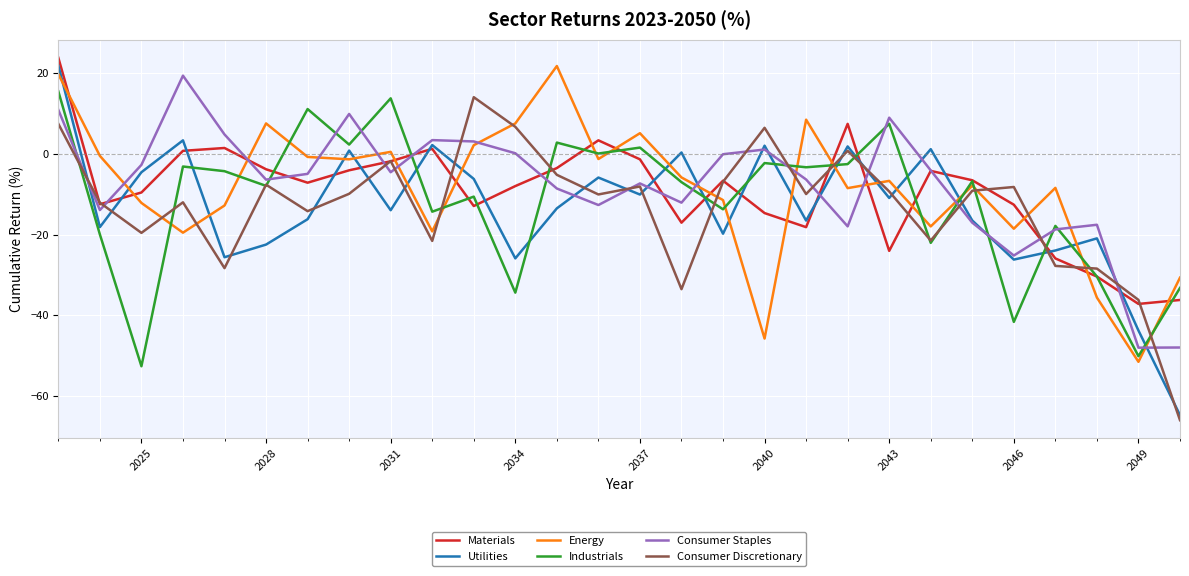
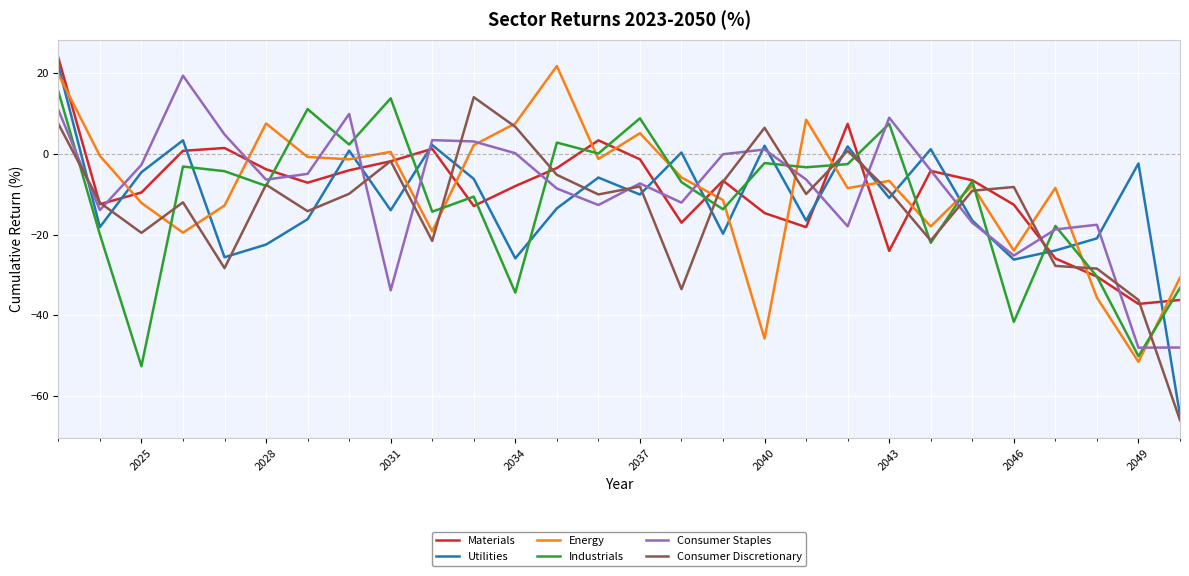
  {
    "Materials": {
      "2025": -10,
      "2028": -4,
      "2034": -8,
      "2037": -1,
      "2040": -15,
      "2043": -24,
      "2046": -13,
      "2049": -37
    },
    "Utilities": {
      "2025": -5,
      "2028": -22,
      "2031": -14,
      "2034": -26,
      "2037": -10,
      "2040": 2,
      "2043": -11,
      "2046": -26,
-     "2049": -44
+     "2049": -2
    },
    "Energy": {
      "2025": -12,
      "2028": 8,
      "2031": 0,
      "2034": 7,
      "2037": 5,
      "2040": -46,
      "2043": -7,
-     "2046": -19,
+     "2046": -24,
      "2049": -52
    },
    "Industrials": {
      "2025": -53,
      "2031": 14,
      "2034": -34,
-     "2037": 2,
+     "2037": 9,
      "2040": -2,
      "2043": 7,
      "2046": -42,
      "2049": -50
    },
    "Consumer Staples": {
      "2025": -3,
      "2028": -6,
-     "2031": -5,
+     "2031": -34,
      "2034": 0,
      "2037": -7,
      "2040": 1,
      "2043": 9,
      "2046": -25,
      "2049": -48
    },
    "Consumer Discretionary": {
      "2025": -20,
      "2034": 7,
      "2037": -8,
      "2040": 6,
      "2043": -9,
      "2046": -8,
      "2049": -36
    }
  }
